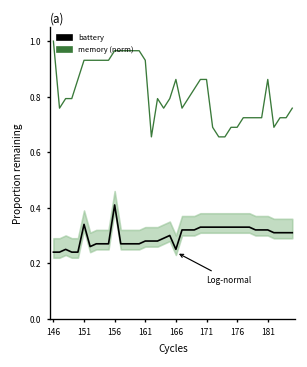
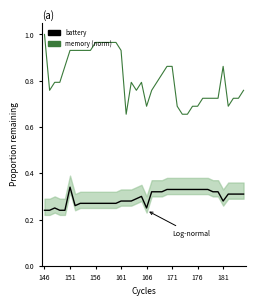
  {
    "battery": {
      "146": 0.24,
      "151": 0.34,
-     "156": 0.41,
+     "156": 0.27,
      "161": 0.28,
      "166": 0.25,
      "171": 0.33,
      "176": 0.33,
-     "181": 0.32
+     "181": 0.28
    },
    "memory (norm)": {
      "146": 1.00,
      "151": 0.93,
      "156": 0.97,
      "161": 0.93,
-     "166": 0.86,
+     "166": 0.69,
      "171": 0.86,
      "176": 0.69,
      "181": 0.86
    }
  }
